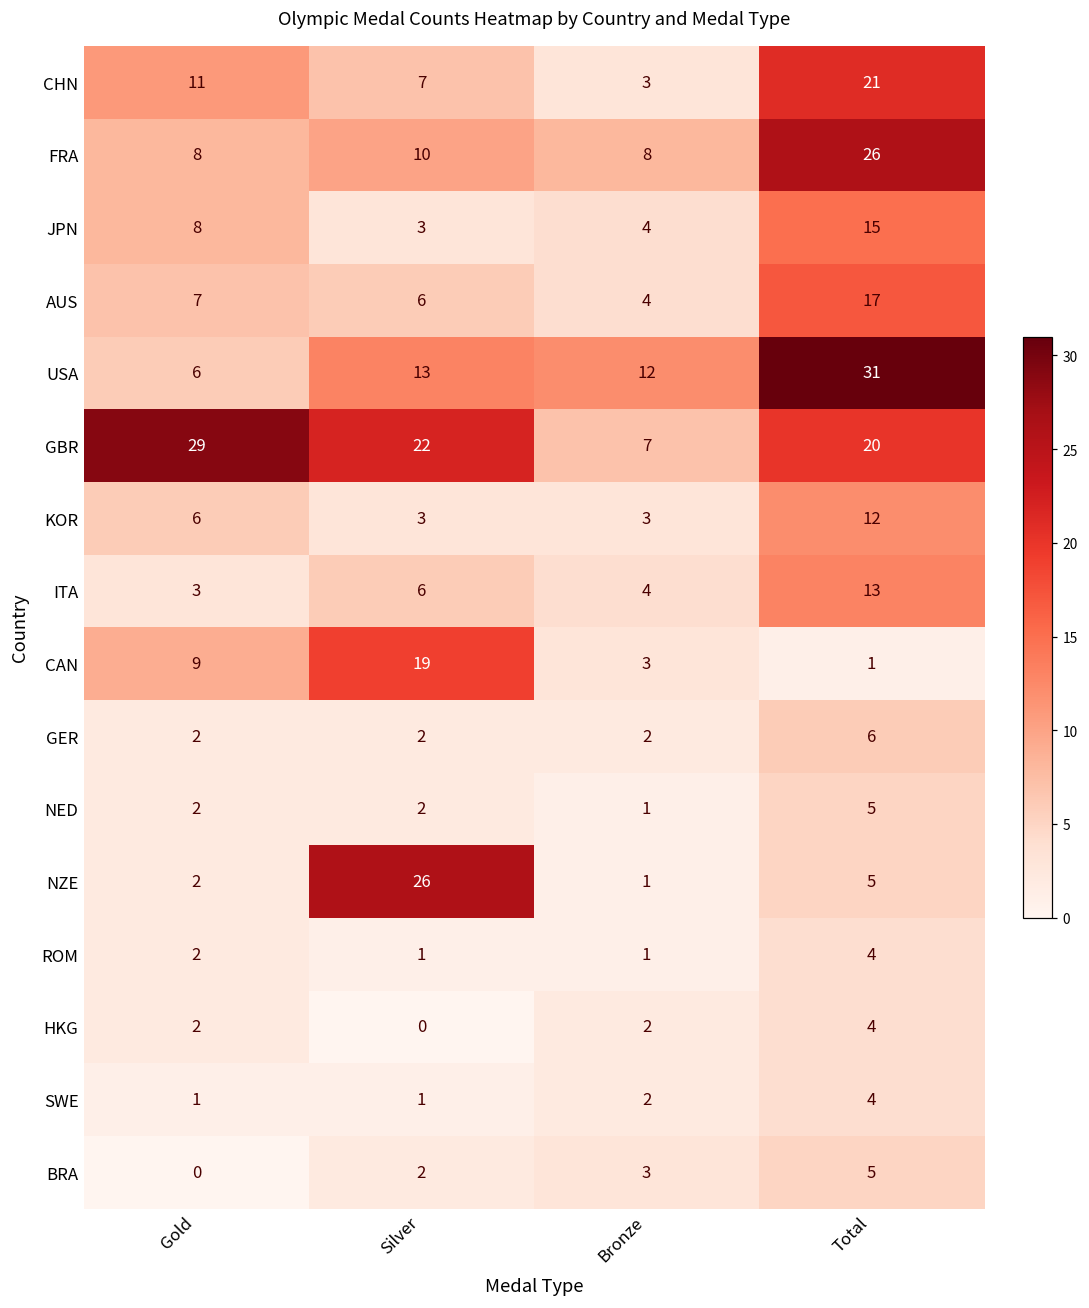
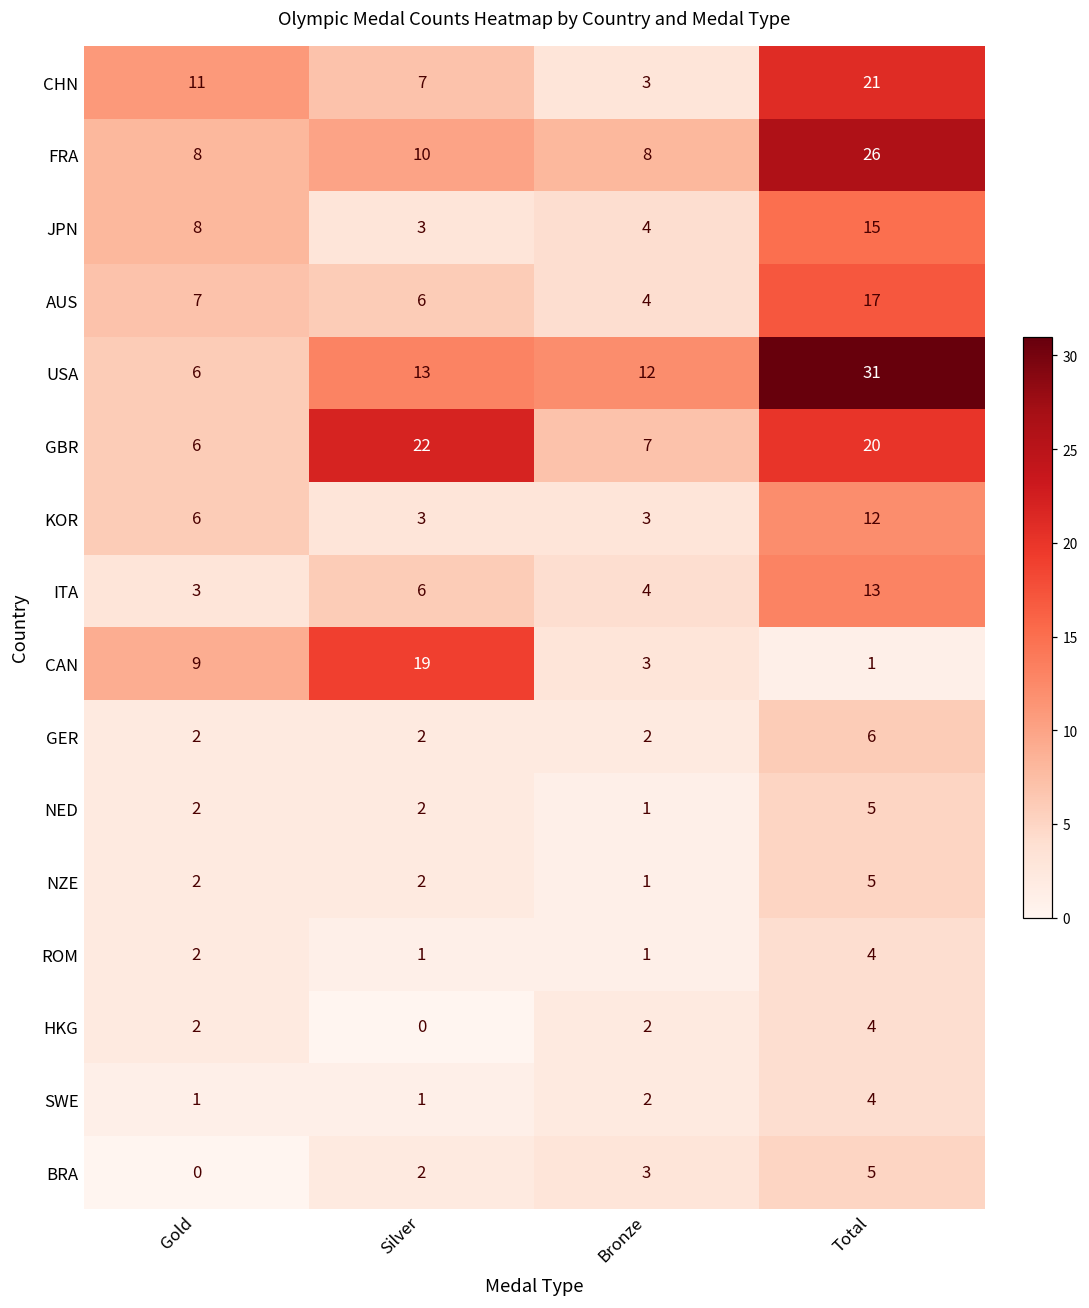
  {
    "CHN": {
      "Gold": 11,
      "Silver": 7,
      "Bronze": 3,
      "Total": 21
    },
    "FRA": {
      "Gold": 8,
      "Silver": 10,
      "Bronze": 8,
      "Total": 26
    },
    "JPN": {
      "Gold": 8,
      "Silver": 3,
      "Bronze": 4,
      "Total": 15
    },
    "AUS": {
      "Gold": 7,
      "Silver": 6,
      "Bronze": 4,
      "Total": 17
    },
    "USA": {
      "Gold": 6,
      "Silver": 13,
      "Bronze": 12,
      "Total": 31
    },
    "GBR": {
-     "Gold": 29,
+     "Gold": 6,
      "Silver": 22,
      "Bronze": 7,
      "Total": 20
    },
    "KOR": {
      "Gold": 6,
      "Silver": 3,
      "Bronze": 3,
      "Total": 12
    },
    "ITA": {
      "Gold": 3,
      "Silver": 6,
      "Bronze": 4,
      "Total": 13
    },
    "CAN": {
      "Gold": 9,
      "Silver": 19,
      "Bronze": 3,
      "Total": 1
    },
    "GER": {
      "Gold": 2,
      "Silver": 2,
      "Bronze": 2,
      "Total": 6
    },
    "NED": {
      "Gold": 2,
      "Silver": 2,
      "Bronze": 1,
      "Total": 5
    },
    "NZE": {
      "Gold": 2,
-     "Silver": 26,
+     "Silver": 2,
      "Bronze": 1,
      "Total": 5
    },
    "ROM": {
      "Gold": 2,
      "Silver": 1,
      "Bronze": 1,
      "Total": 4
    },
    "HKG": {
      "Gold": 2,
      "Silver": 0,
      "Bronze": 2,
      "Total": 4
    },
    "SWE": {
      "Gold": 1,
      "Silver": 1,
      "Bronze": 2,
      "Total": 4
    },
    "BRA": {
      "Gold": 0,
      "Silver": 2,
      "Bronze": 3,
      "Total": 5
    }
  }
